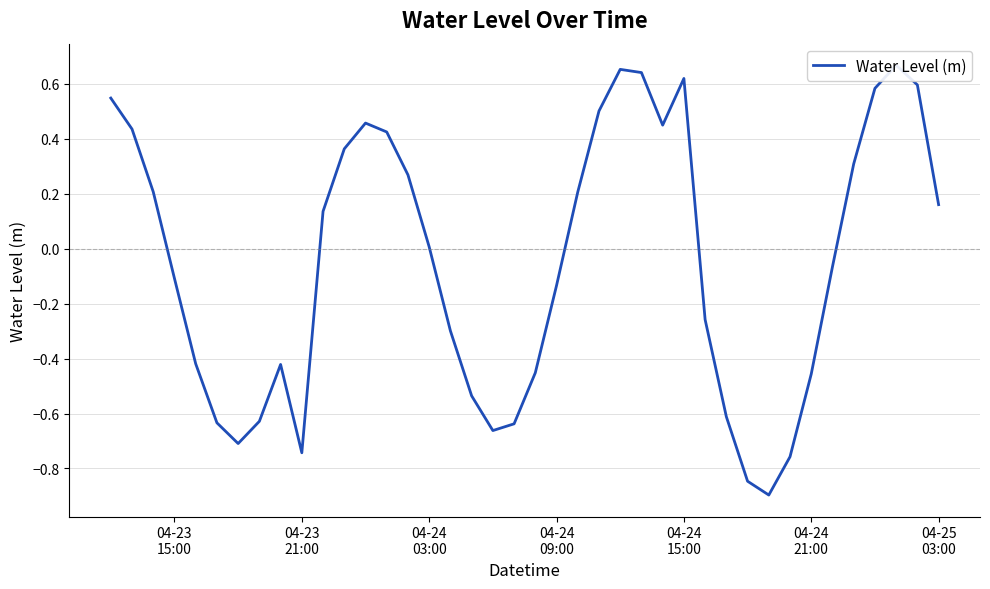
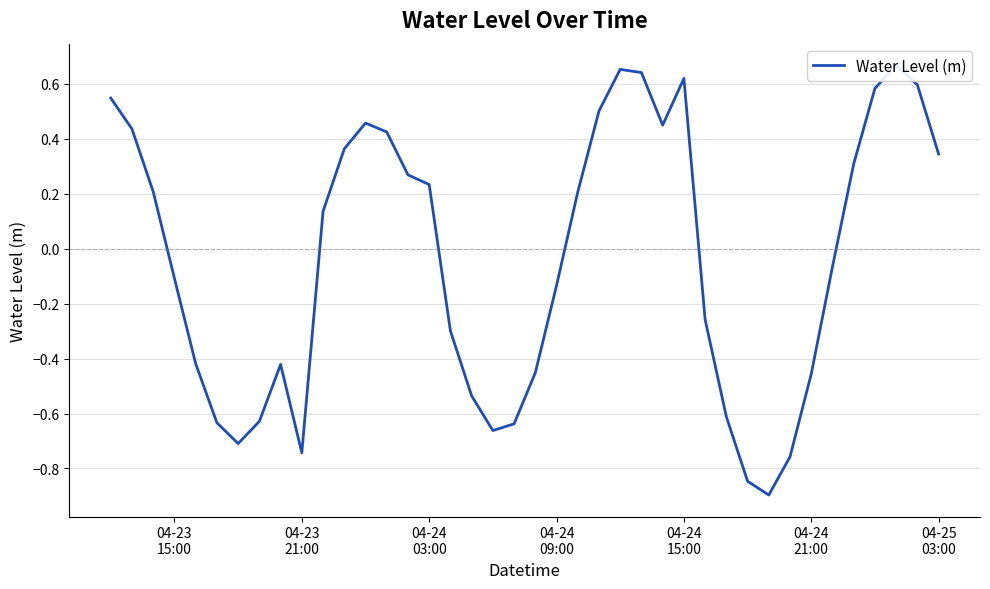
  {
    "04-23 15:00": -0.11,
    "04-23 21:00": -0.74,
-   "04-24 03:00": 0.01,
+   "04-24 03:00": 0.23,
    "04-24 09:00": -0.13,
    "04-24 15:00": 0.62,
    "04-24 21:00": -0.46,
-   "04-25 03:00": 0.16
+   "04-25 03:00": 0.34
  }
